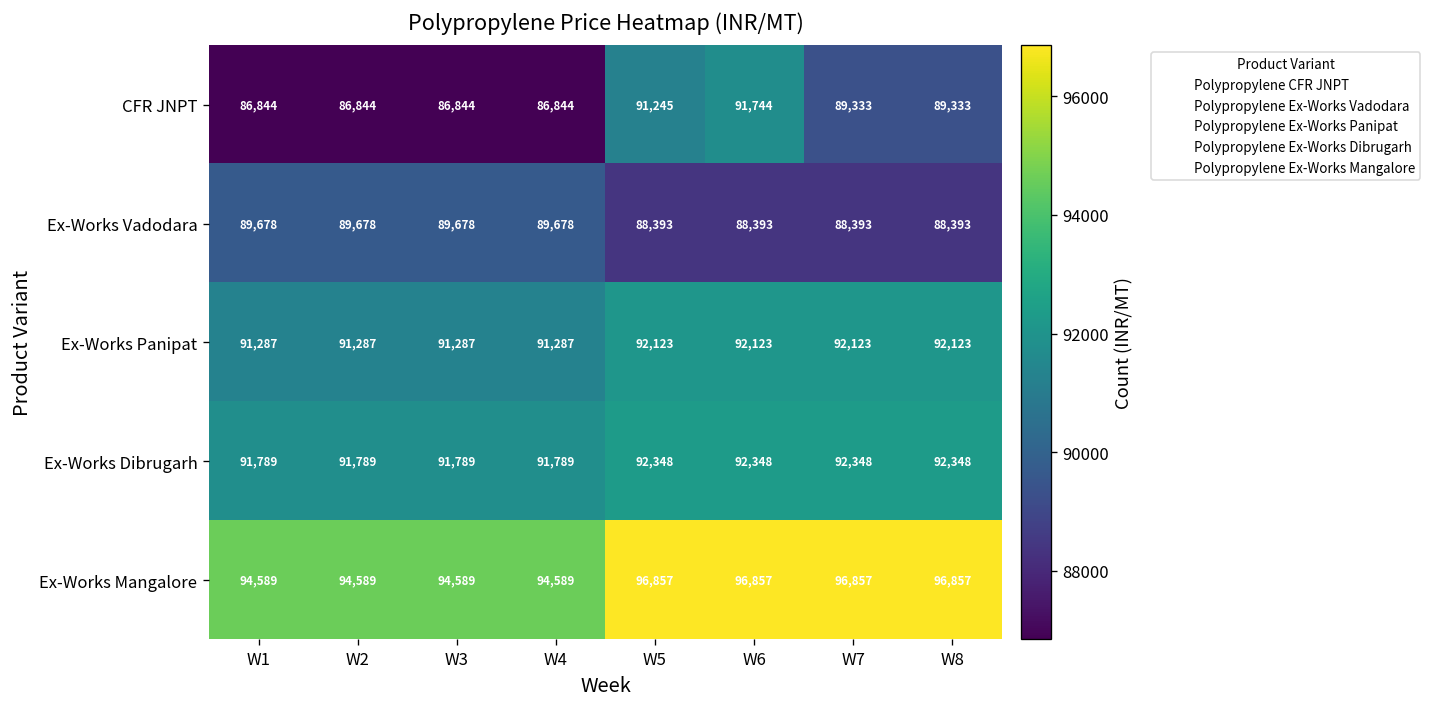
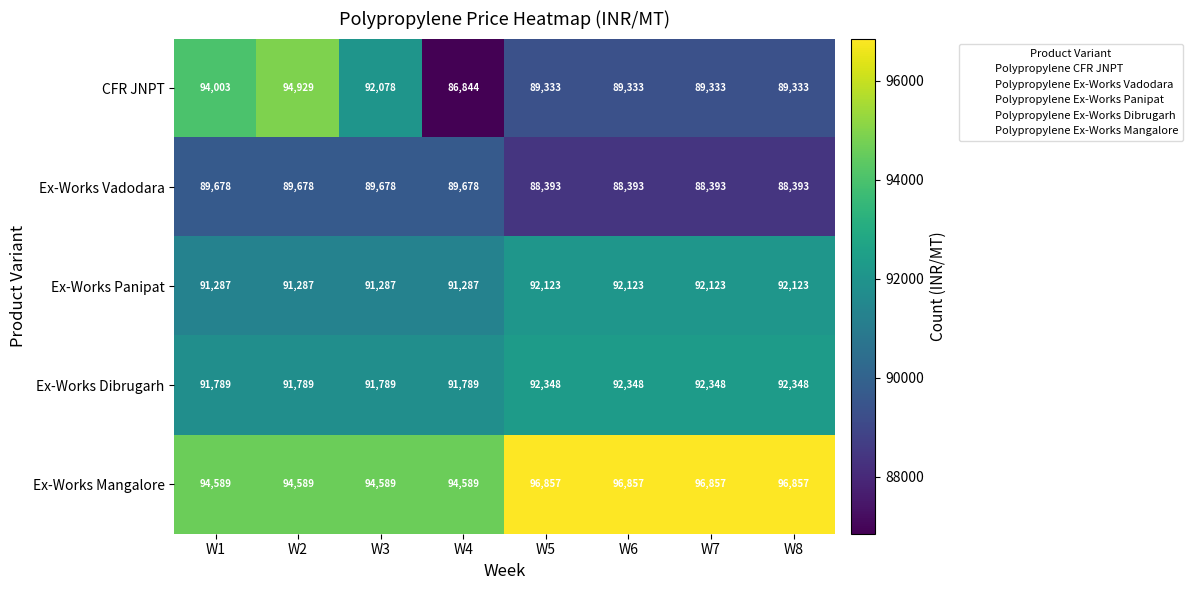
  {
    "CFR JNPT": {
-     "W1": "86,844",
-     "W2": "86,844",
-     "W3": "86,844",
+     "W1": "94,003",
+     "W2": "94,929",
+     "W3": "92,078",
      "W4": "86,844",
-     "W5": "91,245",
-     "W6": "91,744",
+     "W5": "89,333",
+     "W6": "89,333",
      "W7": "89,333",
      "W8": "89,333"
    },
    "Ex-Works Vadodara": {
      "W1": "89,678",
      "W2": "89,678",
      "W3": "89,678",
      "W4": "89,678",
      "W5": "88,393",
      "W6": "88,393",
      "W7": "88,393",
      "W8": "88,393"
    },
    "Ex-Works Panipat": {
      "W1": "91,287",
      "W2": "91,287",
      "W3": "91,287",
      "W4": "91,287",
      "W5": "92,123",
      "W6": "92,123",
      "W7": "92,123",
      "W8": "92,123"
    },
    "Ex-Works Dibrugarh": {
      "W1": "91,789",
      "W2": "91,789",
      "W3": "91,789",
      "W4": "91,789",
      "W5": "92,348",
      "W6": "92,348",
      "W7": "92,348",
      "W8": "92,348"
    },
    "Ex-Works Mangalore": {
      "W1": "94,589",
      "W2": "94,589",
      "W3": "94,589",
      "W4": "94,589",
      "W5": "96,857",
      "W6": "96,857",
      "W7": "96,857",
      "W8": "96,857"
    }
  }
